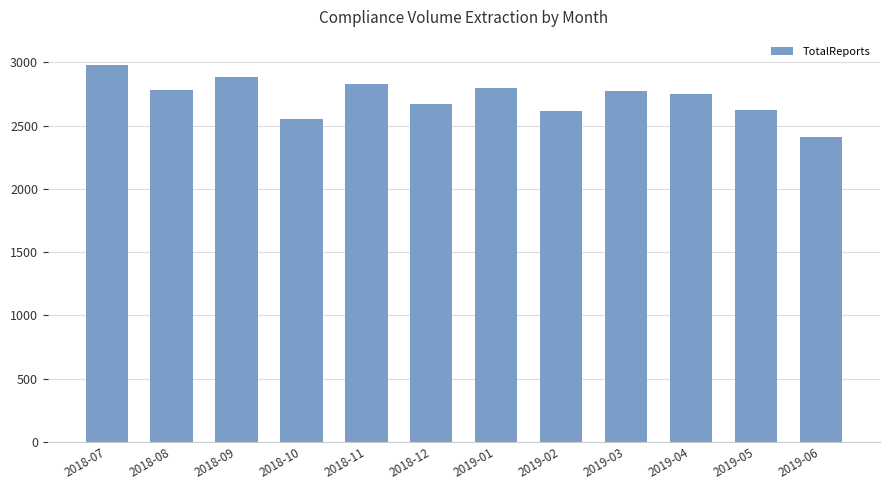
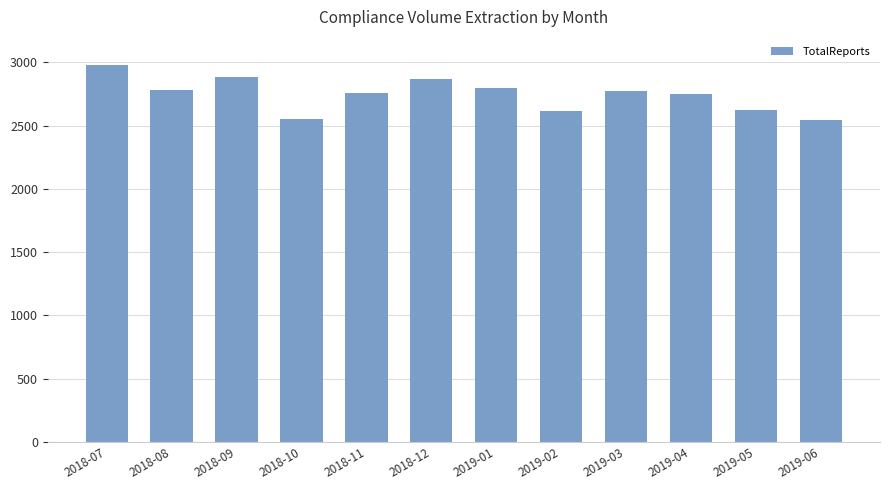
  {
    "2018-07": 2980,
    "2018-08": 2780,
    "2018-09": 2880,
    "2018-10": 2550,
-   "2018-11": 2830,
-   "2018-12": 2670,
+   "2018-11": 2760,
+   "2018-12": 2870,
    "2019-01": 2790,
    "2019-02": 2610,
    "2019-03": 2770,
    "2019-04": 2750,
    "2019-05": 2630,
-   "2019-06": 2410
+   "2019-06": 2540
  }
